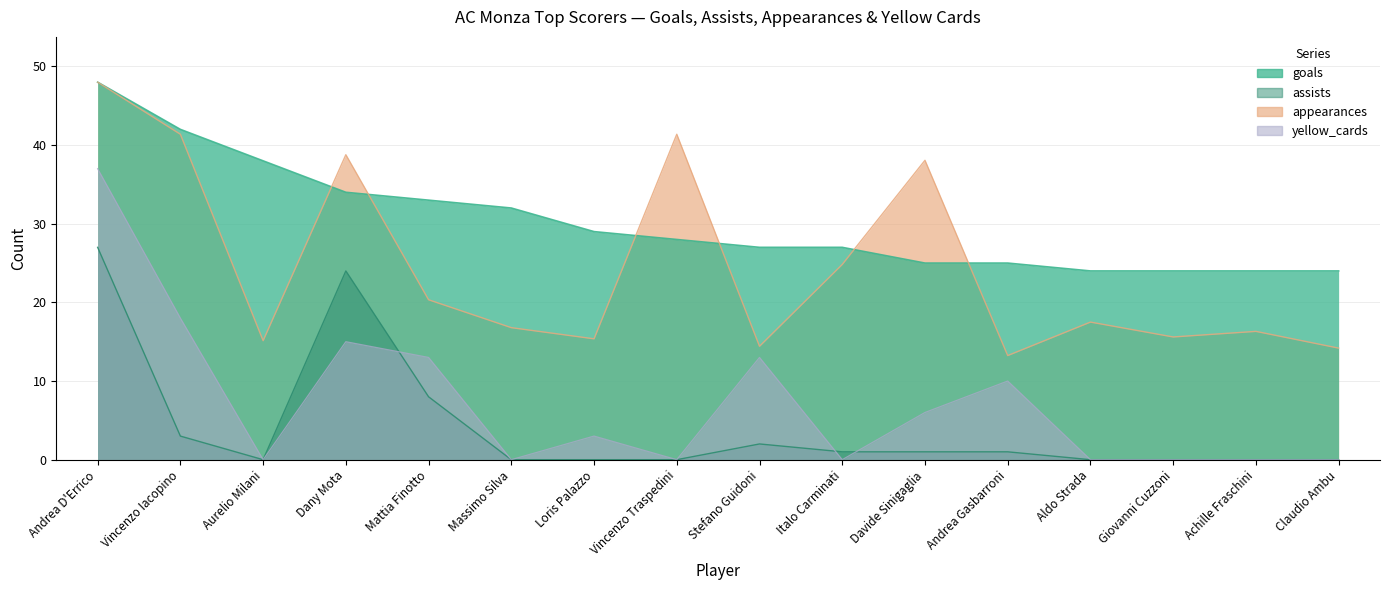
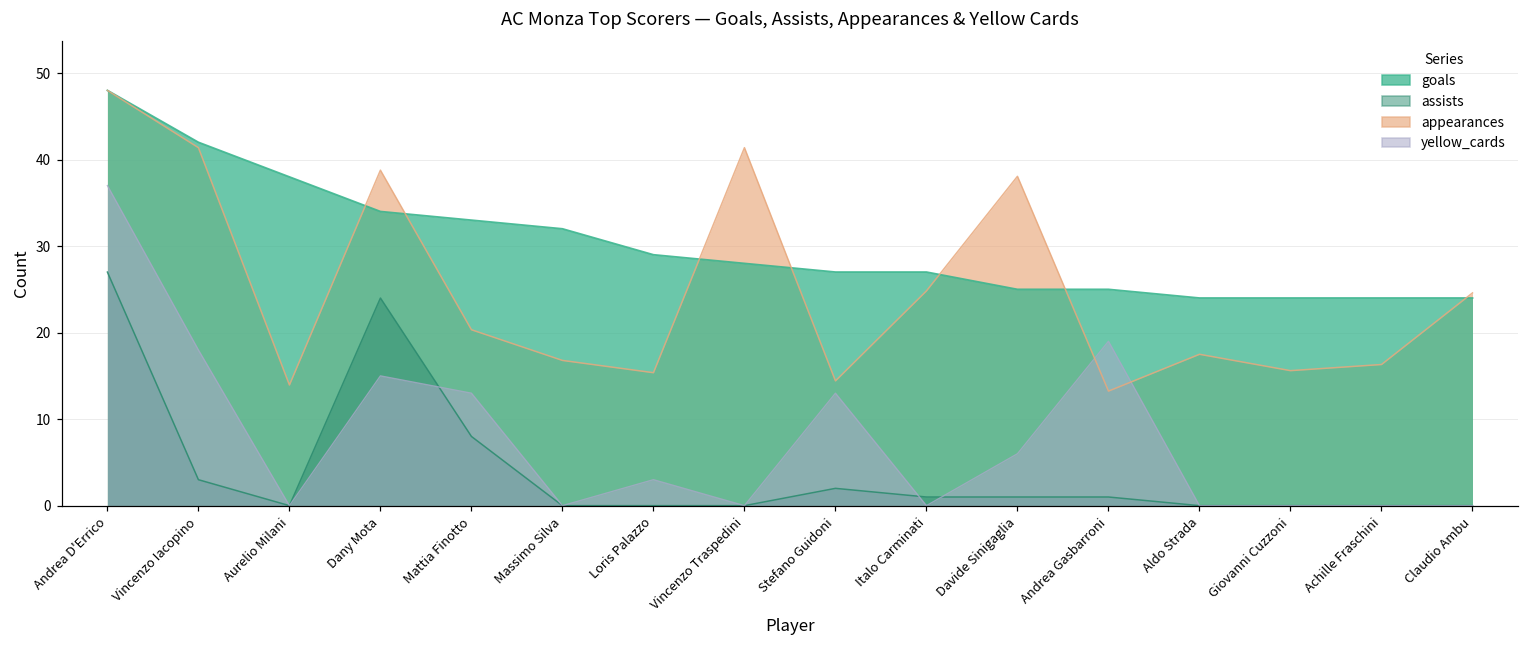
  {
    "appearances": {
      "Vincenzo Iacopino": 41,
-     "Aurelio Milani": 15,
+     "Aurelio Milani": 14,
      "Dany Mota": 39,
      "Mattia Finotto": 20,
      "Massimo Silva": 17,
      "Loris Palazzo": 15,
      "Vincenzo Traspedini": 41,
      "Stefano Guidoni": 14,
      "Italo Carminati": 25,
      "Davide Sinigaglia": 38,
      "Andrea Gasbarroni": 13,
      "Aldo Strada": 17,
      "Giovanni Cuzzoni": 16,
      "Achille Fraschini": 16,
-     "Claudio Ambu": 14
+     "Claudio Ambu": 25
    },
    "yellow_cards": {
      "Andrea D'Errico": 37,
      "Vincenzo Iacopino": 18,
      "Dany Mota": 15,
      "Mattia Finotto": 13,
      "Loris Palazzo": 3,
      "Stefano Guidoni": 13,
      "Italo Carminati": 0,
      "Davide Sinigaglia": 6,
-     "Andrea Gasbarroni": 10
+     "Andrea Gasbarroni": 19
    }
  }
